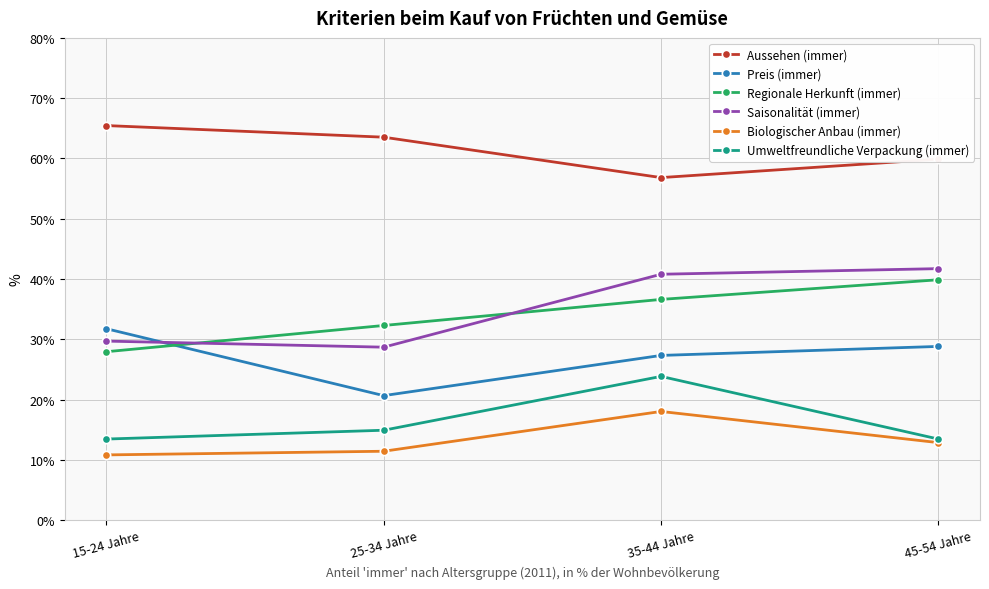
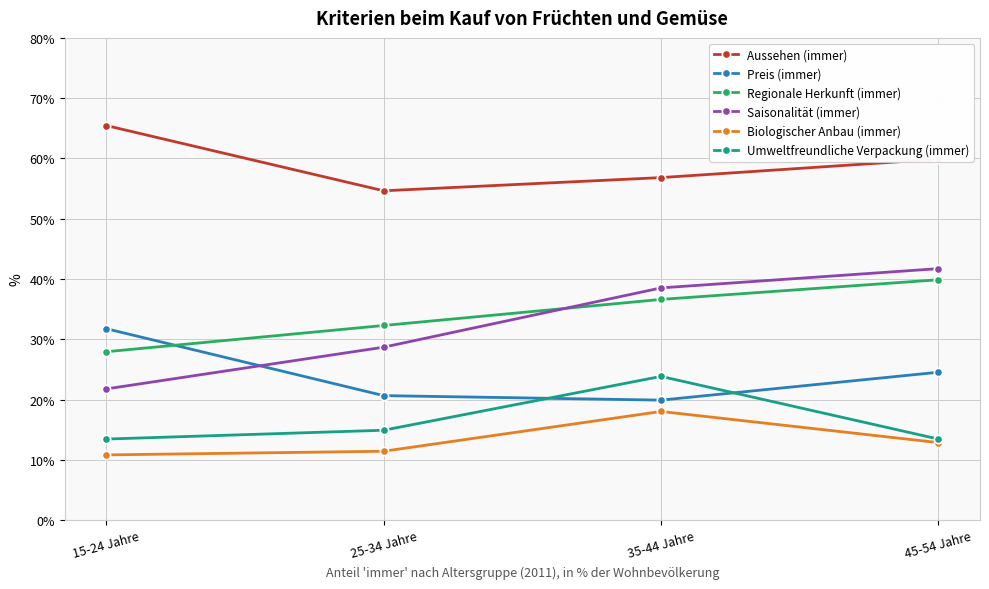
  {
    "Aussehen (immer)": {
      "15-24 Jahre": "65%",
-     "25-34 Jahre": "64%",
+     "25-34 Jahre": "55%",
      "35-44 Jahre": "57%"
    },
    "Preis (immer)": {
      "15-24 Jahre": "32%",
      "25-34 Jahre": "21%",
-     "35-44 Jahre": "27%",
-     "45-54 Jahre": "29%"
+     "35-44 Jahre": "20%",
+     "45-54 Jahre": "25%"
    },
    "Saisonalität (immer)": {
-     "15-24 Jahre": "30%",
+     "15-24 Jahre": "22%",
      "25-34 Jahre": "29%",
-     "35-44 Jahre": "41%",
+     "35-44 Jahre": "39%",
      "45-54 Jahre": "42%"
    },
    "Biologischer Anbau (immer)": {
      "15-24 Jahre": "11%",
      "25-34 Jahre": "11%",
      "35-44 Jahre": "18%",
      "45-54 Jahre": "13%"
    }
  }
